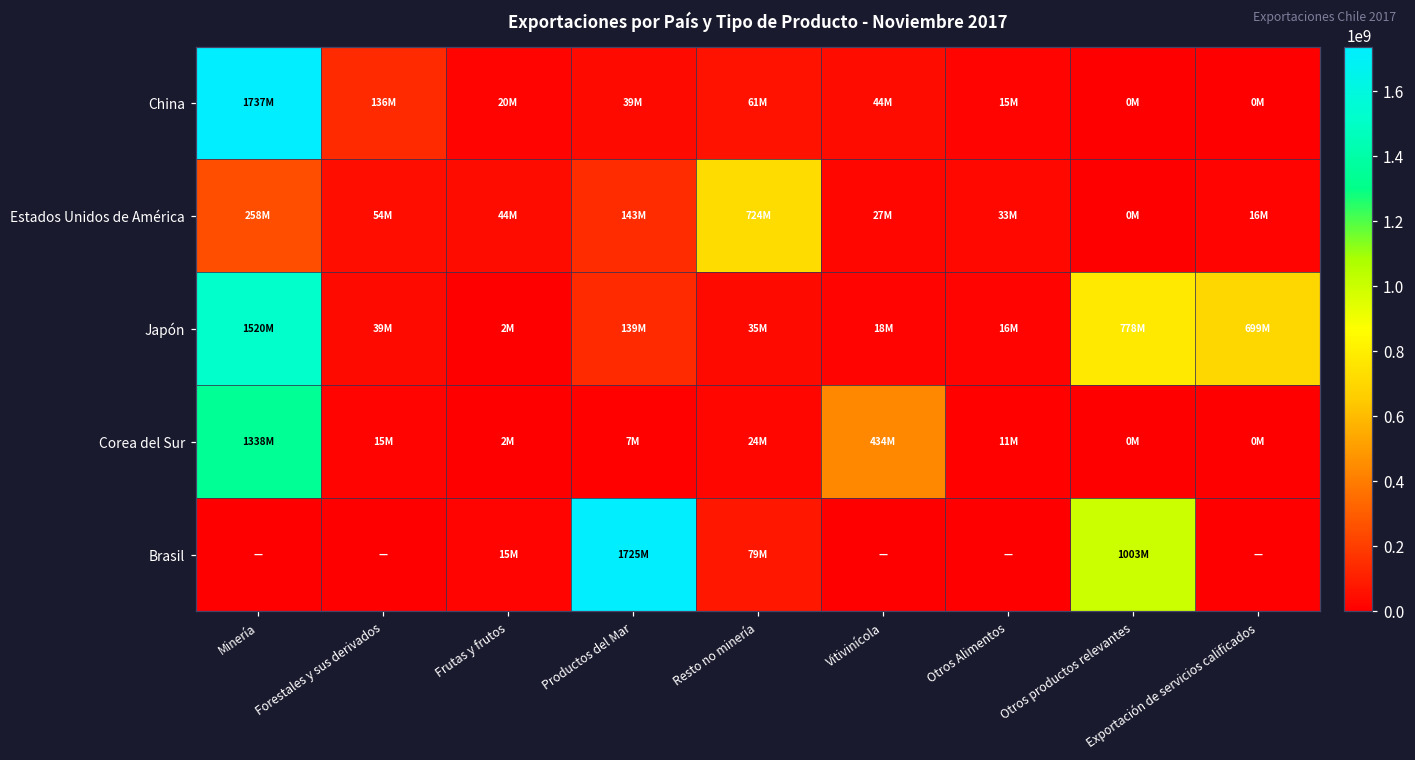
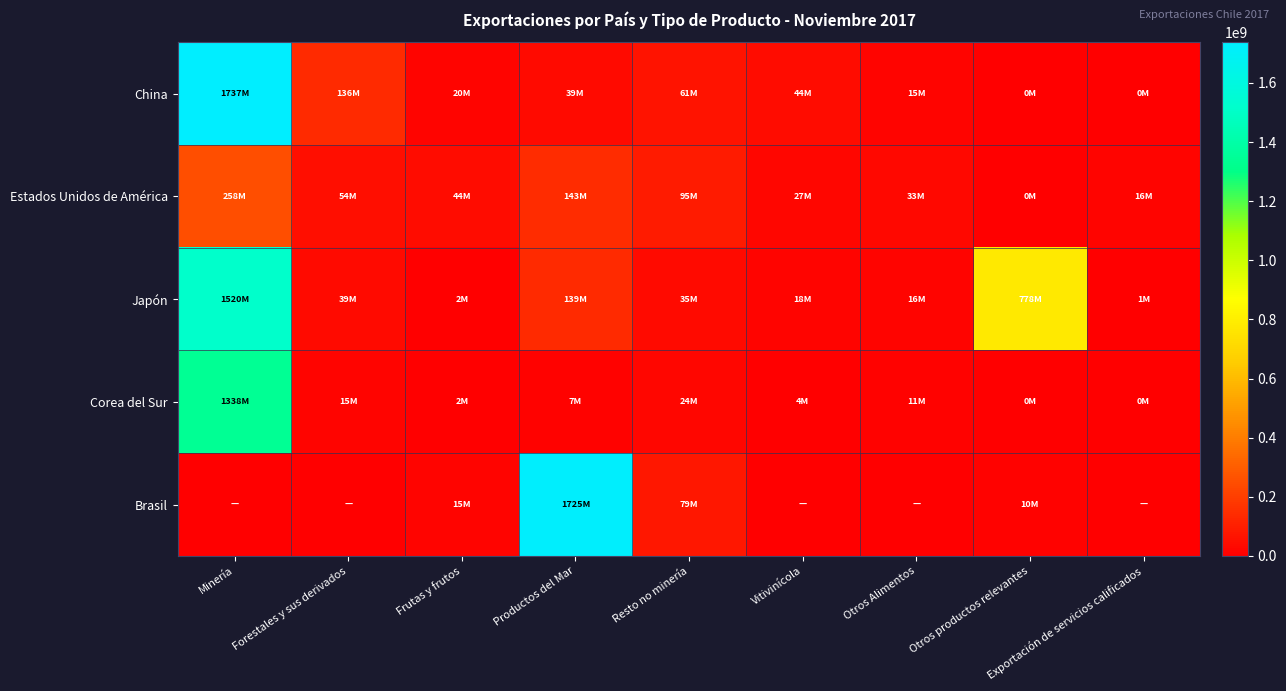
  {
    "China": {
      "Minería": "1737M",
      "Forestales y sus derivados": "136M",
      "Frutas y frutos": "20M",
      "Productos del Mar": "39M",
      "Resto no minería": "61M",
      "Vitivinícola": "44M",
      "Otros Alimentos": "15M",
      "Otros productos relevantes": "0M",
      "Exportación de servicios calificados": "0M"
    },
    "Estados Unidos de América": {
      "Minería": "258M",
      "Forestales y sus derivados": "54M",
      "Frutas y frutos": "44M",
      "Productos del Mar": "143M",
-     "Resto no minería": "724M",
+     "Resto no minería": "95M",
      "Vitivinícola": "27M",
      "Otros Alimentos": "33M",
      "Otros productos relevantes": "0M",
      "Exportación de servicios calificados": "16M"
    },
    "Japón": {
      "Minería": "1520M",
      "Forestales y sus derivados": "39M",
      "Frutas y frutos": "2M",
      "Productos del Mar": "139M",
      "Resto no minería": "35M",
      "Vitivinícola": "18M",
      "Otros Alimentos": "16M",
      "Otros productos relevantes": "778M",
-     "Exportación de servicios calificados": "699M"
+     "Exportación de servicios calificados": "1M"
    },
    "Corea del Sur": {
      "Minería": "1338M",
      "Forestales y sus derivados": "15M",
      "Frutas y frutos": "2M",
      "Productos del Mar": "7M",
      "Resto no minería": "24M",
-     "Vitivinícola": "434M",
+     "Vitivinícola": "4M",
      "Otros Alimentos": "11M",
      "Otros productos relevantes": "0M",
      "Exportación de servicios calificados": "0M"
    },
    "Brasil": {
      "Frutas y frutos": "15M",
      "Productos del Mar": "1725M",
      "Resto no minería": "79M",
-     "Otros productos relevantes": "1003M"
+     "Otros productos relevantes": "10M"
    }
  }
